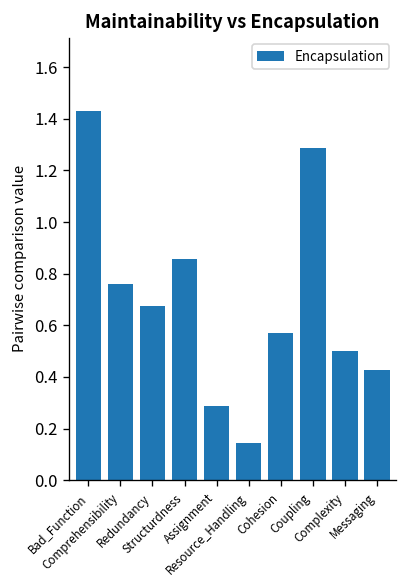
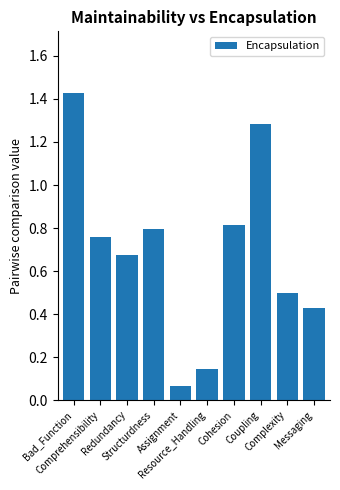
  {
    "Bad_Function": 1.43,
    "Comprehensibility": 0.76,
    "Redundancy": 0.68,
-   "Structurdness": 0.86,
-   "Assignment": 0.29,
+   "Structurdness": 0.80,
+   "Assignment": 0.07,
    "Resource_Handling": 0.14,
-   "Cohesion": 0.57,
+   "Cohesion": 0.82,
    "Coupling": 1.29,
    "Complexity": 0.50,
    "Messaging": 0.43
  }
